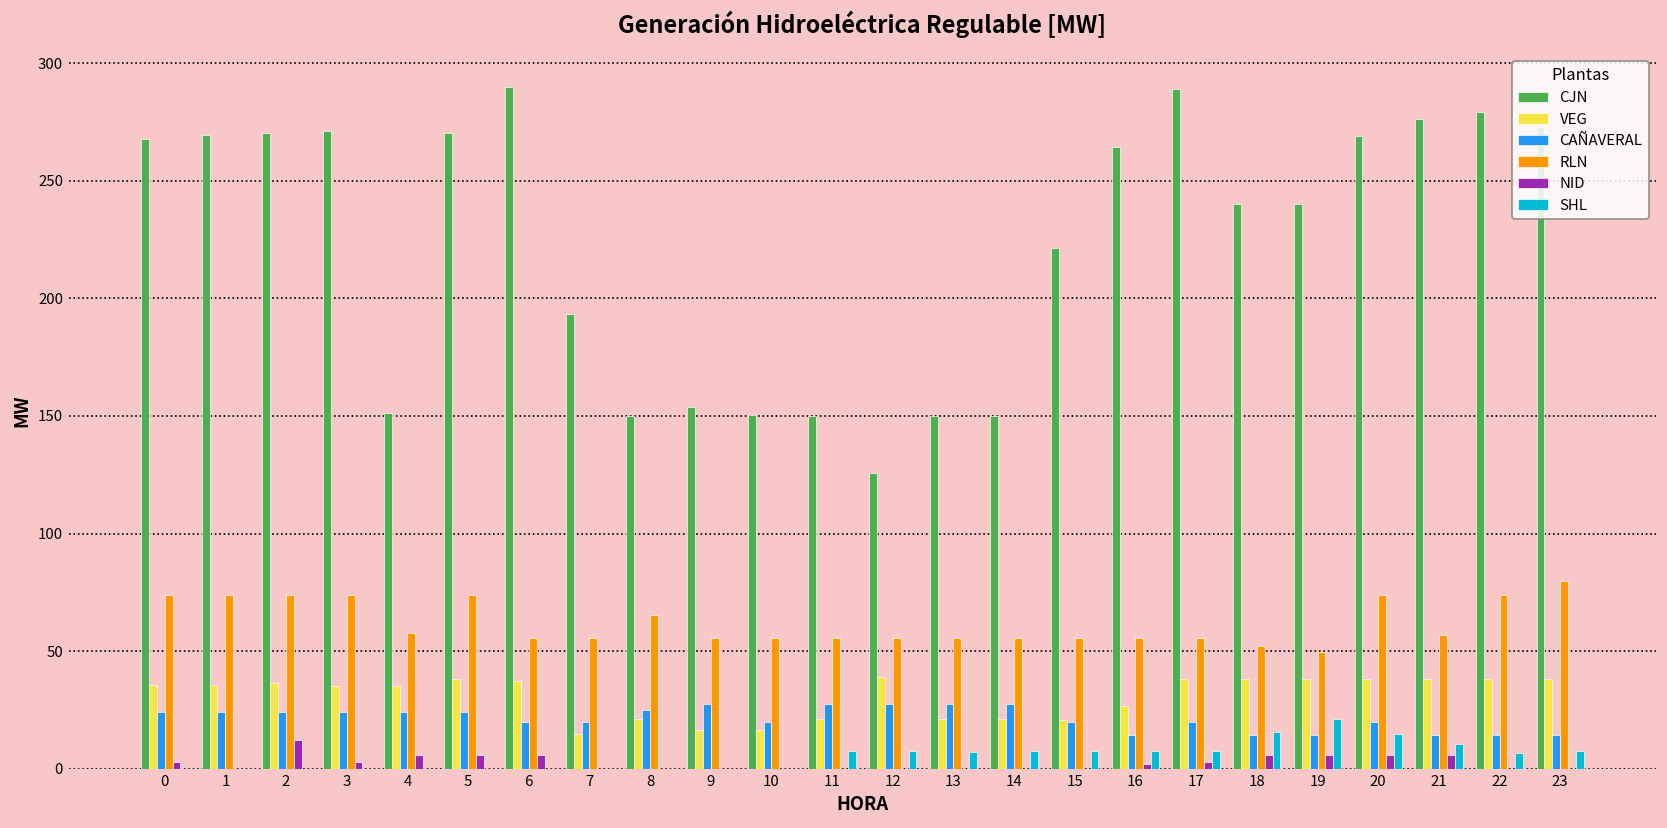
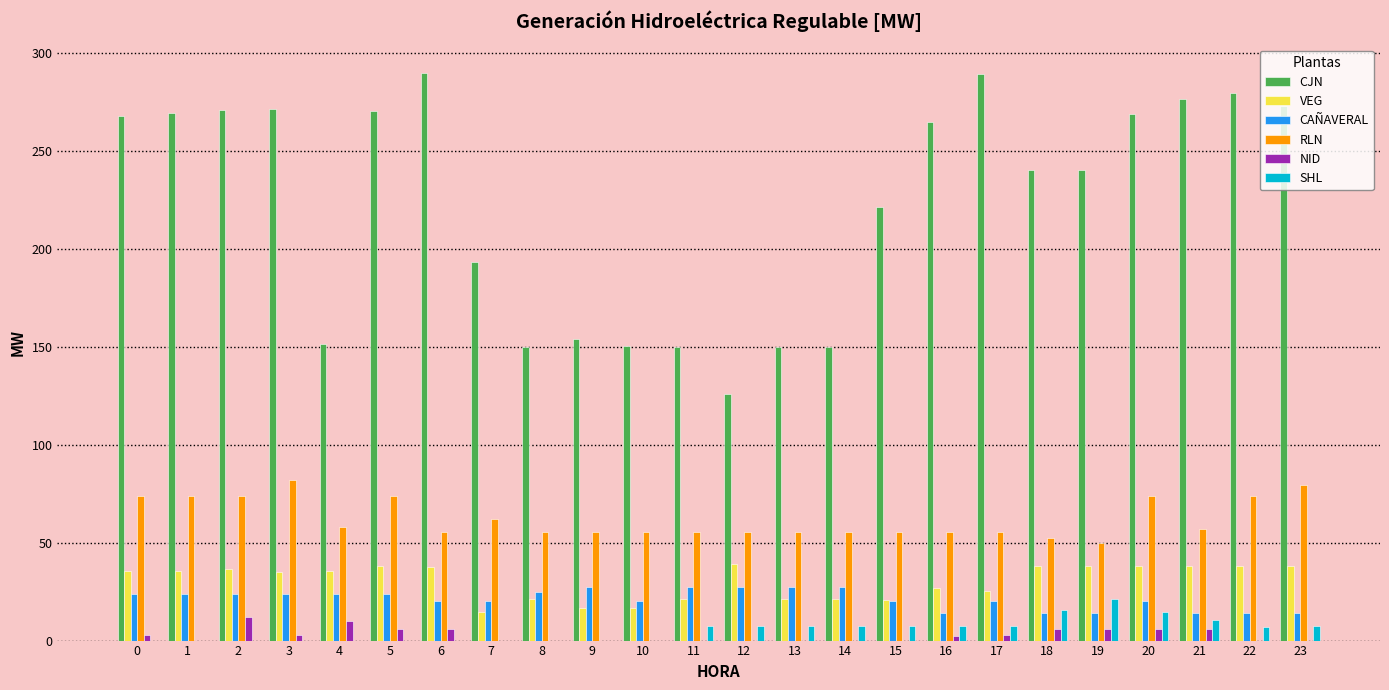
  {
    "CJN": {
      "0": 268,
      "1": 269,
      "2": 270,
      "3": 271,
      "4": 151,
      "5": 270,
      "6": 290,
      "7": 193,
      "8": 150,
      "9": 154,
      "10": 150,
      "11": 150,
      "12": 126,
      "13": 150,
      "14": 150,
      "15": 221,
      "16": 264,
      "17": 289,
      "18": 240,
      "19": 240,
      "20": 269,
      "21": 276,
      "22": 279
    },
    "VEG": {
      "0": 36,
      "1": 36,
      "2": 36,
      "3": 35,
      "4": 35,
      "5": 38,
      "6": 37,
      "7": 15,
      "8": 21,
      "9": 17,
      "10": 17,
      "11": 21,
      "12": 39,
      "13": 21,
      "14": 21,
      "15": 21,
      "16": 27,
-     "17": 38,
+     "17": 25,
      "18": 38,
      "19": 38,
      "20": 38,
      "21": 38,
      "22": 38,
      "23": 38
    },
    "RLN": {
      "0": 74,
      "1": 74,
      "2": 74,
-     "3": 74,
+     "3": 82,
      "4": 58,
      "5": 74,
      "6": 56,
-     "7": 56,
-     "8": 65,
+     "7": 62,
+     "8": 56,
      "9": 56,
      "10": 56,
      "11": 56,
      "12": 56,
      "13": 56,
      "14": 56,
      "15": 56,
      "16": 56,
      "17": 56,
      "18": 52,
      "19": 50,
      "20": 74,
      "21": 57,
      "22": 74,
      "23": 80
    },
    "NID": {
      "0": 3,
      "1": 0,
      "2": 12,
      "3": 3,
-     "4": 6,
+     "4": 10,
      "5": 6,
      "6": 6,
      "7": 0,
      "8": 0,
      "9": 0,
      "10": 0,
      "11": 0,
      "12": 0,
      "13": 0,
      "14": 0,
      "15": 0,
      "16": 2,
      "17": 3,
      "18": 6,
      "19": 6,
      "20": 6,
      "21": 6,
      "22": 0,
      "23": 0
    }
  }
